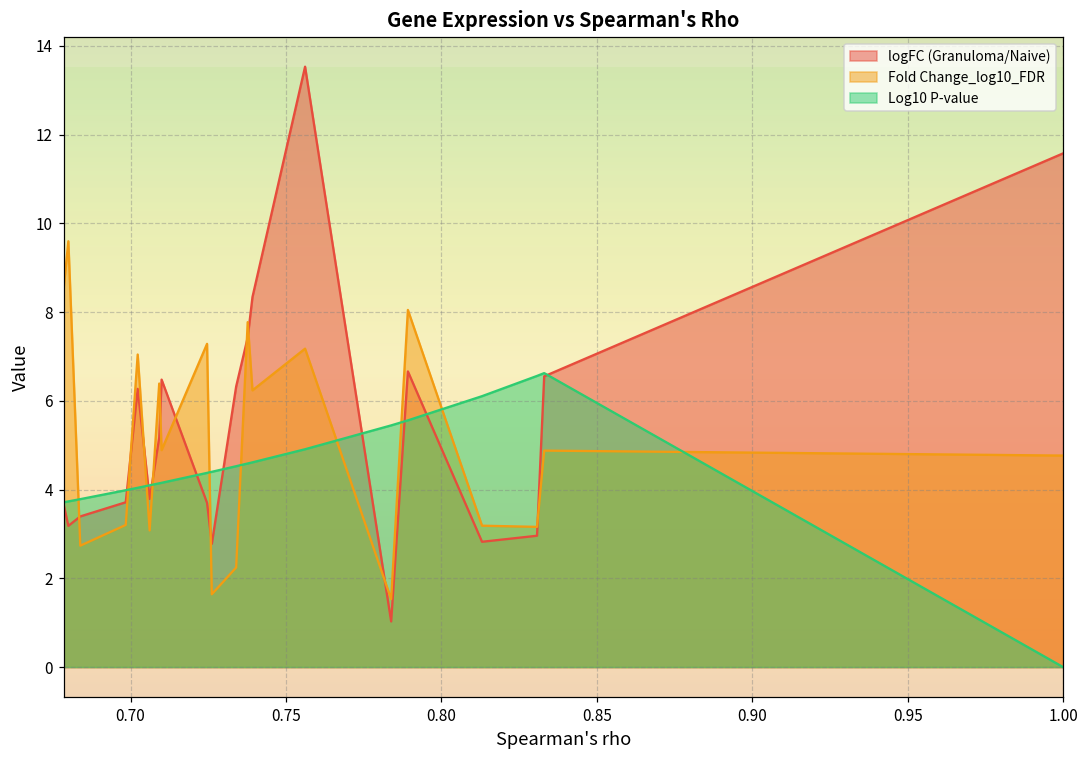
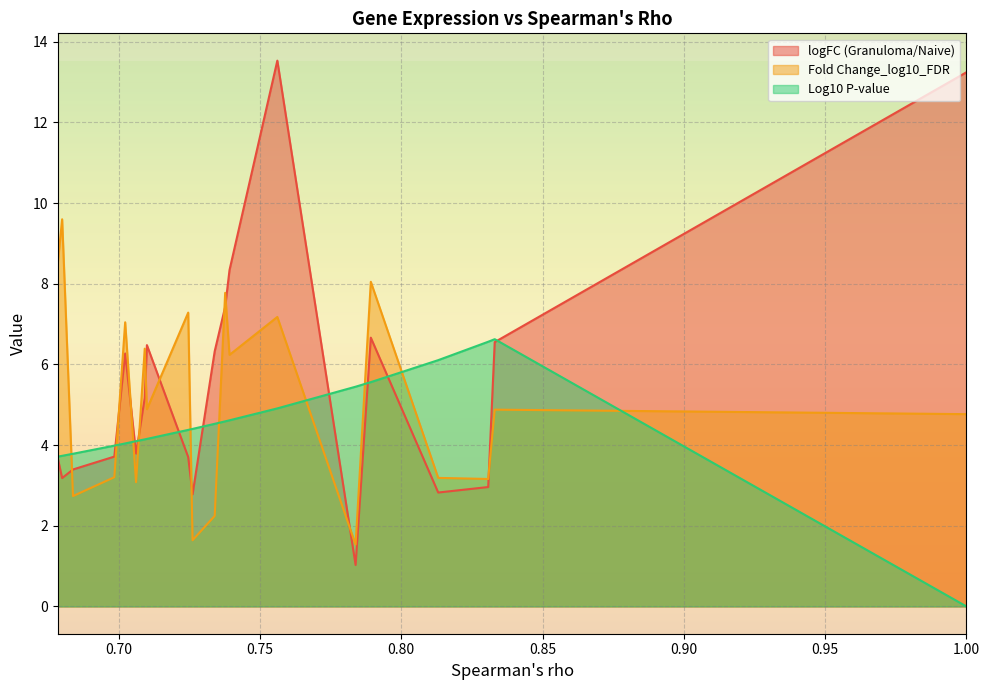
  {
    "logFC (Granuloma/Naive)": {
-     "1.00": 11.6
+     "1.00": 13.2
    },
    "Fold Change_log10_FDR": {
      "1.00": 4.8
    },
    "Log10 P-value": {
      "1.00": 0.0
    }
  }
